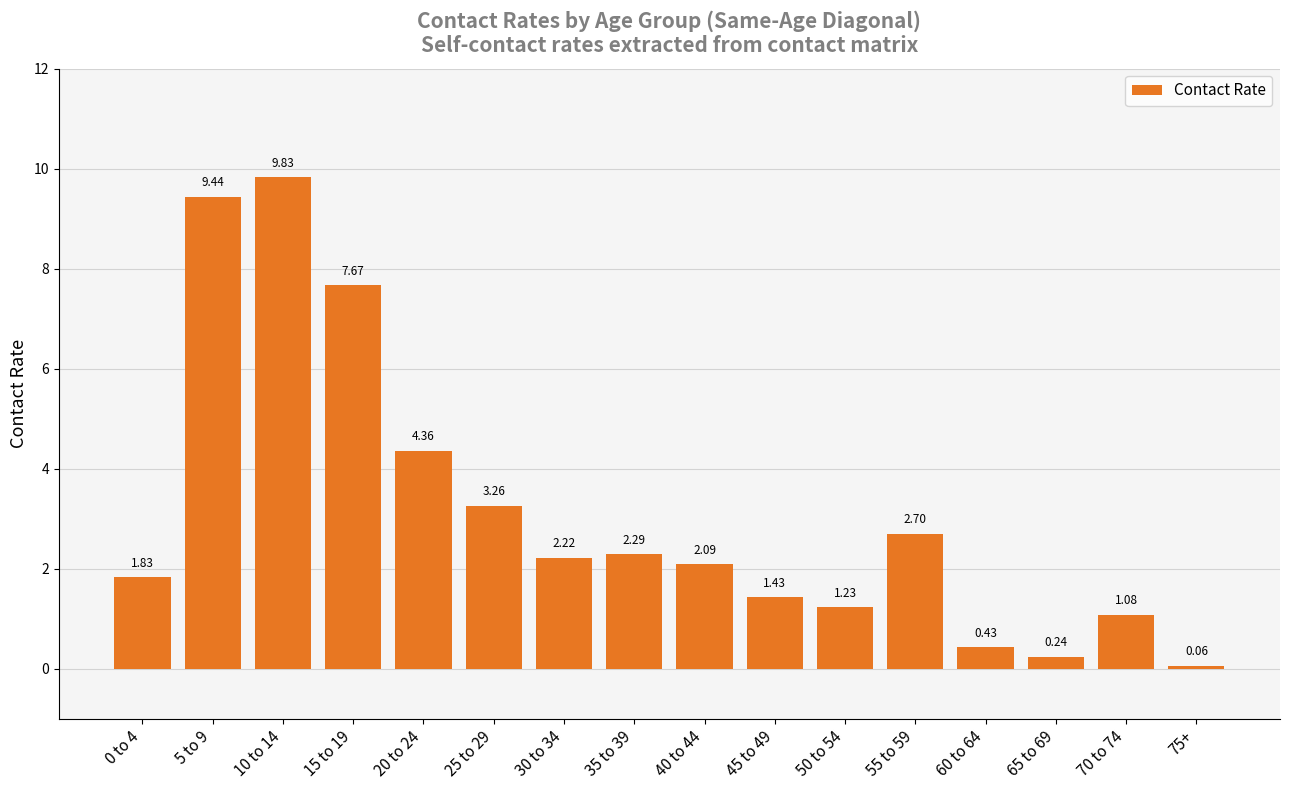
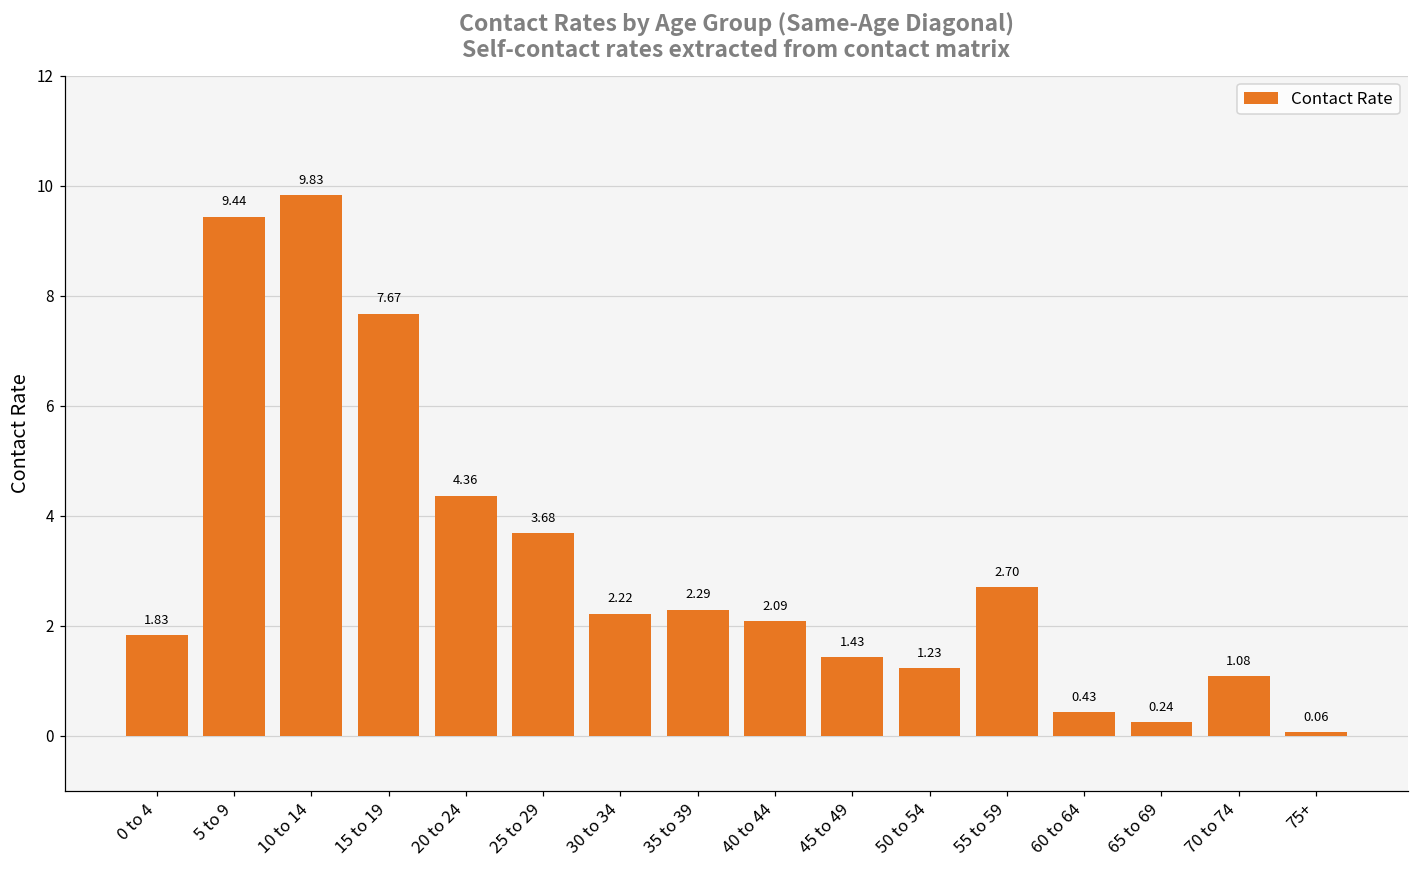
  {
    "0 to 4": 1.83,
    "5 to 9": 9.44,
    "10 to 14": 9.83,
    "15 to 19": 7.67,
    "20 to 24": 4.36,
-   "25 to 29": 3.26,
+   "25 to 29": 3.68,
    "30 to 34": 2.22,
    "35 to 39": 2.29,
    "40 to 44": 2.09,
    "45 to 49": 1.43,
    "50 to 54": 1.23,
    "55 to 59": 2.70,
    "60 to 64": 0.43,
    "65 to 69": 0.24,
    "70 to 74": 1.08,
    "75+": 0.06
  }
